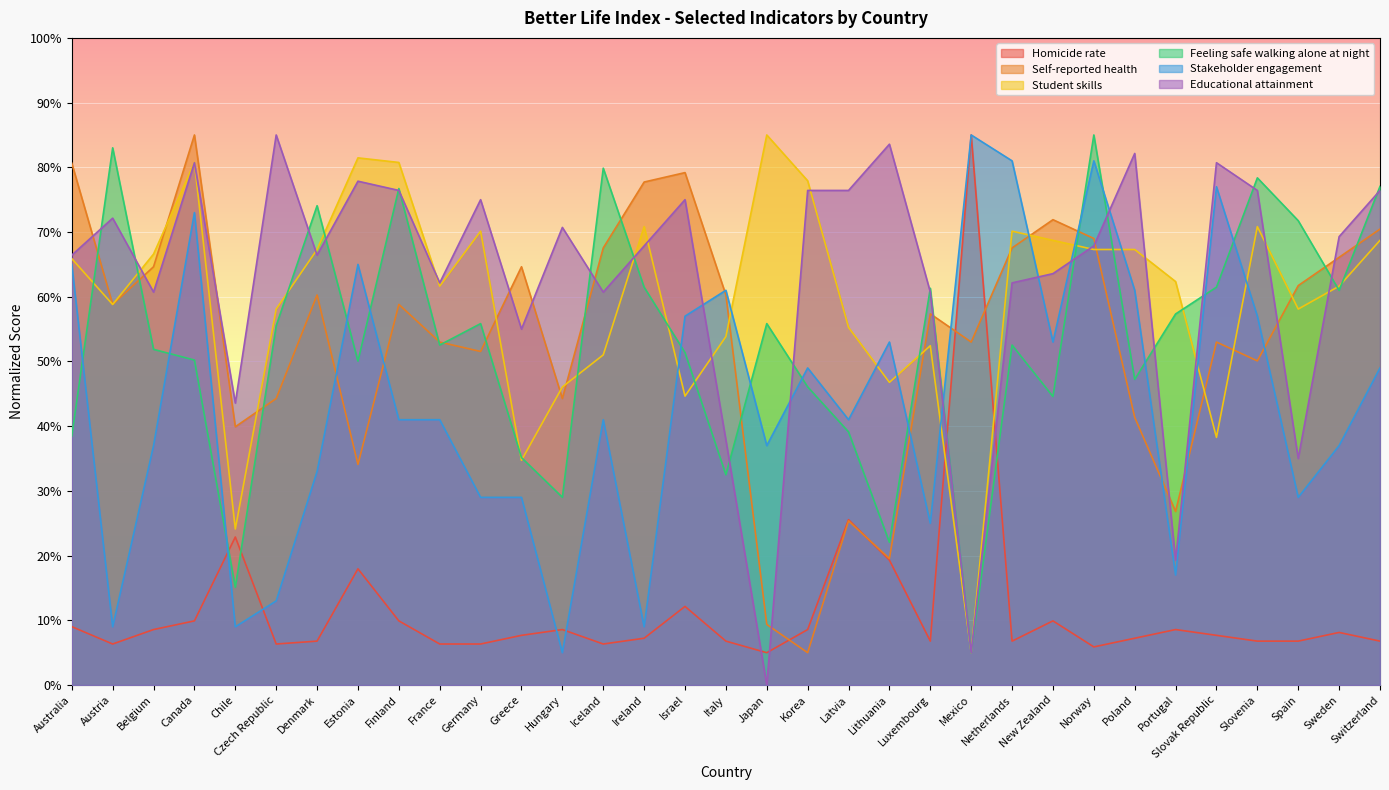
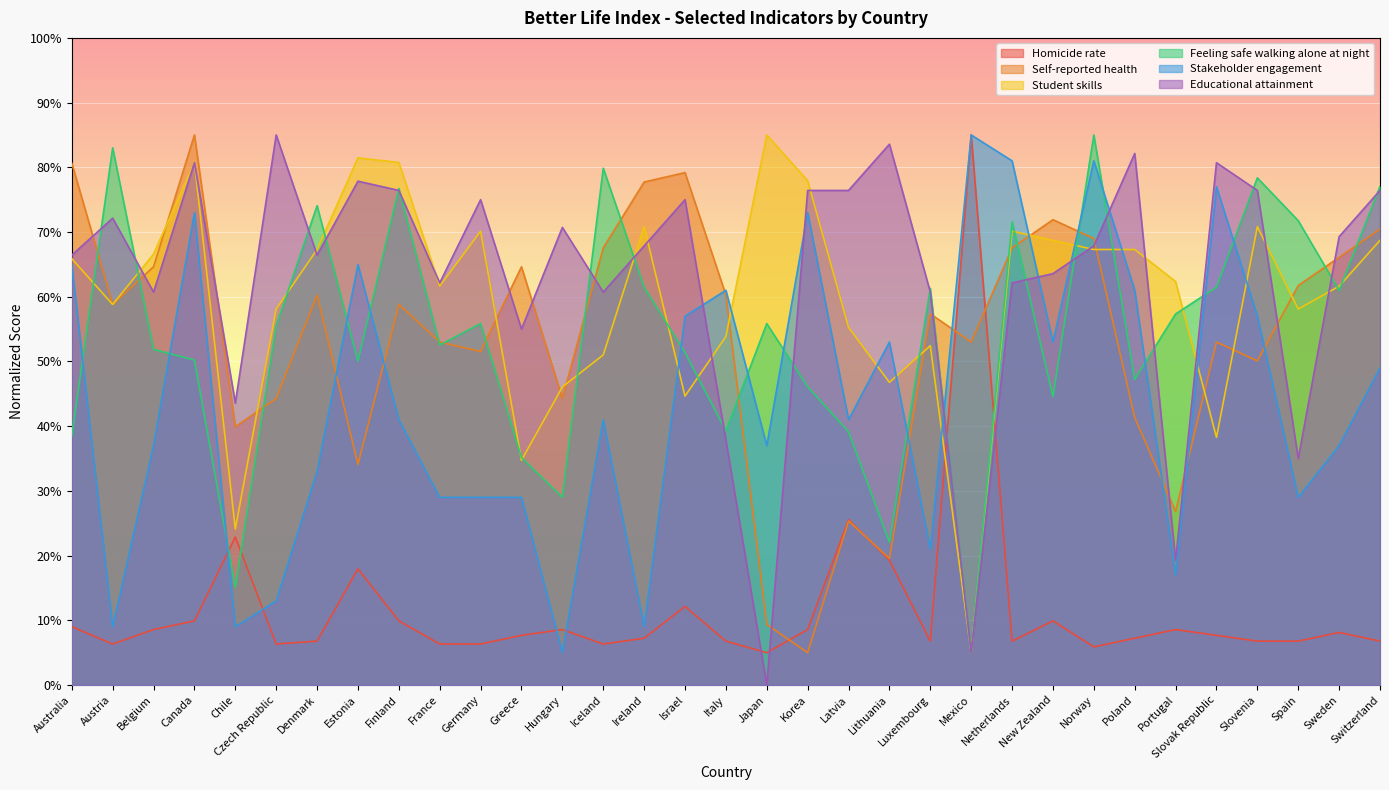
  {
    "Feeling safe walking alone at night": {
      "Australia": "38%",
      "Austria": "83%",
      "Belgium": "52%",
      "Canada": "50%",
      "Chile": "15%",
      "Czech Republic": "56%",
      "Denmark": "74%",
      "Estonia": "50%",
      "France": "53%",
      "Germany": "56%",
      "Greece": "35%",
      "Hungary": "29%",
      "Iceland": "80%",
      "Ireland": "61%",
      "Israel": "51%",
-     "Italy": "32%",
+     "Italy": "39%",
      "Japan": "56%",
      "Korea": "46%",
      "Latvia": "39%",
      "Lithuania": "22%",
      "Luxembourg": "61%",
-     "Netherlands": "53%",
+     "Netherlands": "72%",
      "New Zealand": "45%",
      "Norway": "85%",
      "Poland": "47%",
      "Portugal": "57%",
      "Slovak Republic": "61%",
      "Slovenia": "78%",
      "Spain": "72%",
      "Sweden": "61%",
      "Switzerland": "77%"
    },
    "Stakeholder engagement": {
      "Australia": "65%",
      "Austria": "9%",
      "Belgium": "37%",
      "Canada": "73%",
      "Chile": "9%",
      "Czech Republic": "13%",
      "Denmark": "33%",
      "Estonia": "65%",
      "Finland": "41%",
-     "France": "41%",
+     "France": "29%",
      "Germany": "29%",
      "Greece": "29%",
      "Hungary": "5%",
      "Iceland": "41%",
      "Ireland": "9%",
      "Israel": "57%",
      "Italy": "61%",
      "Japan": "37%",
-     "Korea": "49%",
+     "Korea": "73%",
      "Latvia": "41%",
      "Lithuania": "53%",
-     "Luxembourg": "25%",
+     "Luxembourg": "21%",
      "Netherlands": "81%",
      "New Zealand": "53%",
      "Norway": "81%",
      "Poland": "61%",
      "Portugal": "17%",
      "Slovak Republic": "77%",
      "Slovenia": "57%",
      "Spain": "29%",
      "Sweden": "37%",
      "Switzerland": "49%"
    },
    "Educational attainment": {
      "Australia": "66%",
      "Austria": "72%",
      "Belgium": "61%",
      "Chile": "44%",
      "Czech Republic": "85%",
      "Denmark": "66%",
      "Estonia": "78%",
      "France": "62%",
      "Germany": "75%",
      "Greece": "55%",
      "Hungary": "71%",
      "Iceland": "61%",
      "Ireland": "68%",
      "Israel": "75%",
      "Italy": "38%",
      "Japan": "0%",
      "Korea": "76%",
      "Latvia": "76%",
      "Lithuania": "84%",
      "Luxembourg": "61%",
      "Netherlands": "62%",
      "New Zealand": "64%",
      "Norway": "68%",
      "Poland": "82%",
      "Portugal": "19%",
      "Slovak Republic": "81%",
      "Slovenia": "76%",
      "Spain": "35%",
      "Sweden": "69%",
      "Switzerland": "76%"
    }
  }
